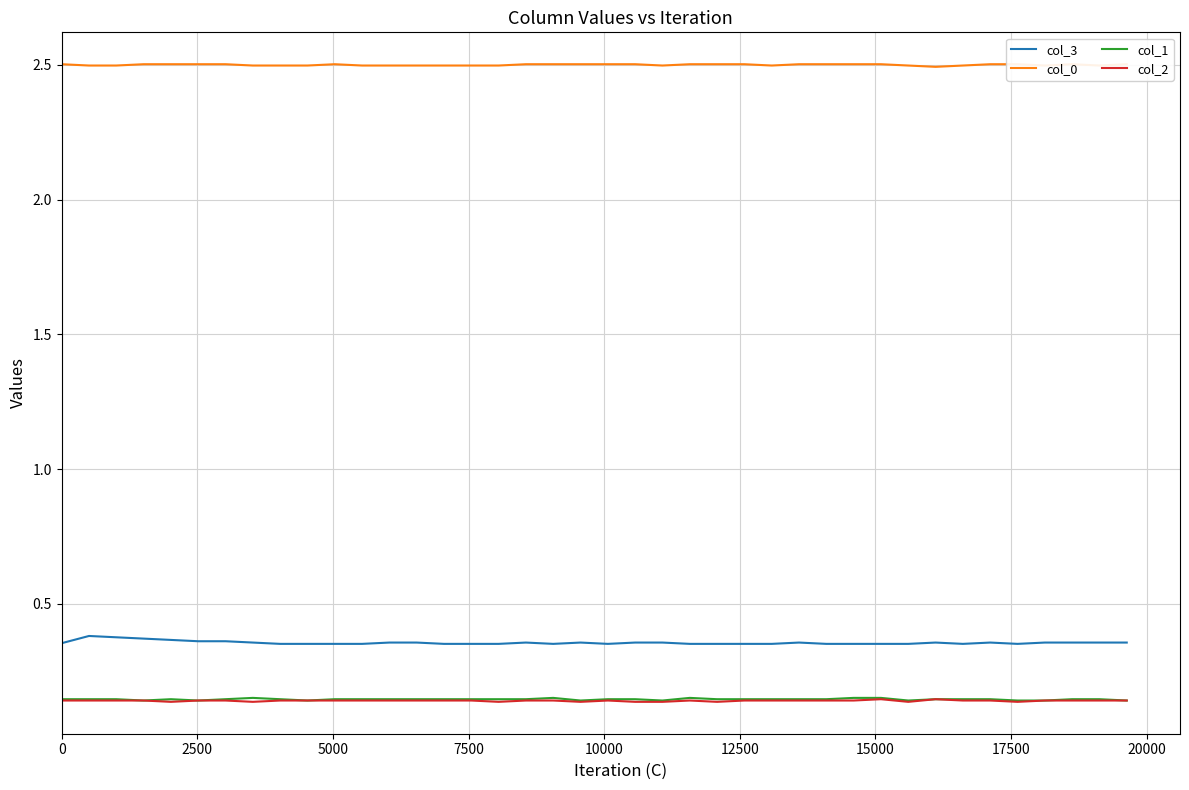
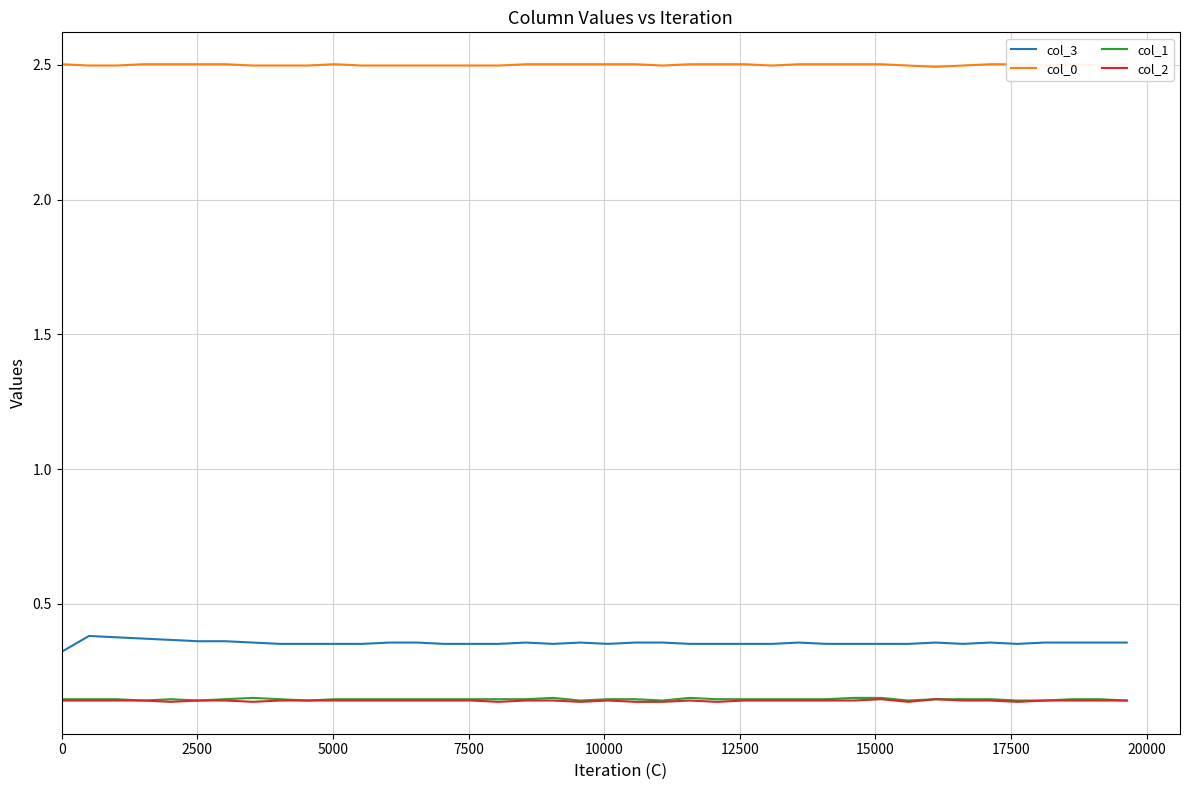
  {
    "col_3": {
-     "0": 0.35
+     "0": 0.32
    },
    "col_0": {
      "0": 2.50
    }
  }
